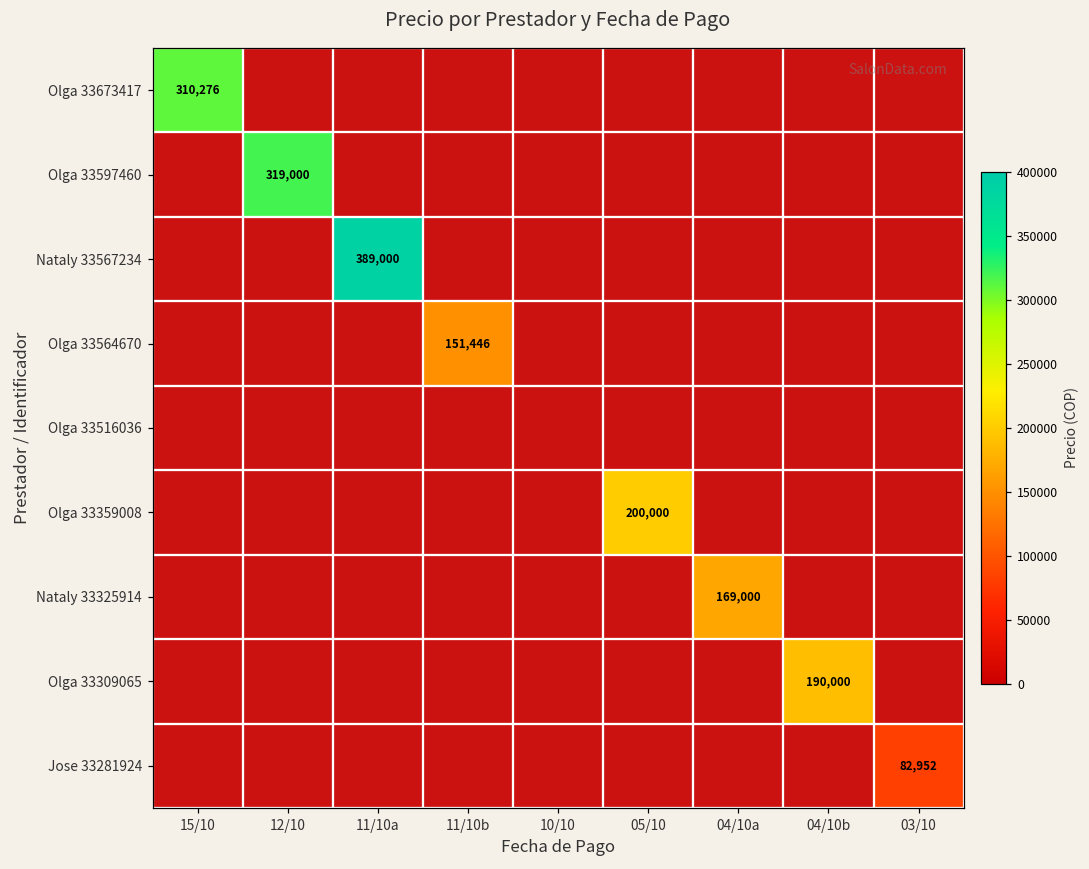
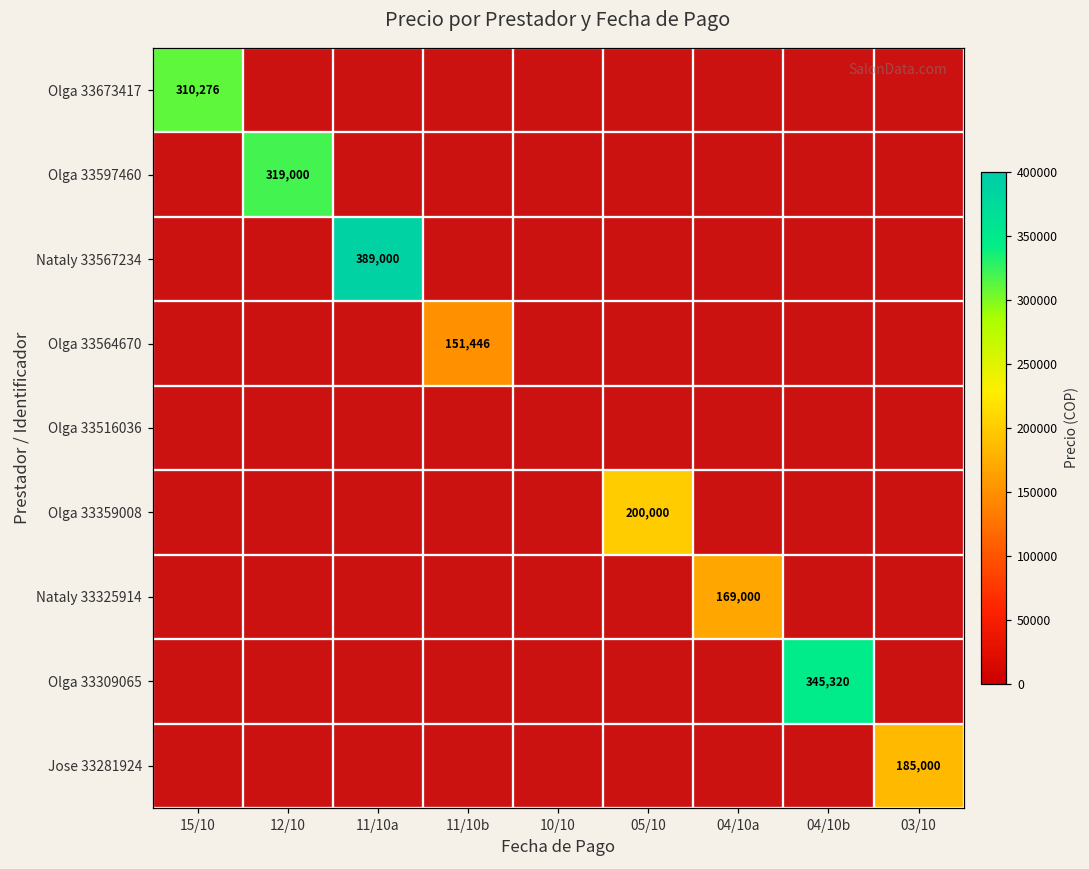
  {
    "Olga 33673417": {
      "15/10": "310,276"
    },
    "Olga 33597460": {
      "12/10": "319,000"
    },
    "Nataly 33567234": {
      "11/10a": "389,000"
    },
    "Olga 33564670": {
      "11/10b": "151,446"
    },
    "Olga 33359008": {
      "05/10": "200,000"
    },
    "Nataly 33325914": {
      "04/10a": "169,000"
    },
    "Olga 33309065": {
-     "04/10b": "190,000"
+     "04/10b": "345,320"
    },
    "Jose 33281924": {
-     "03/10": "82,952"
+     "03/10": "185,000"
    }
  }
